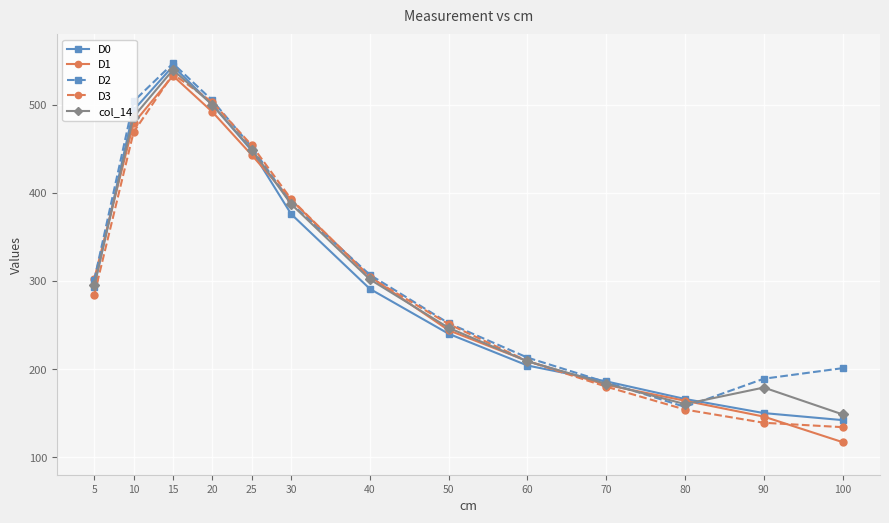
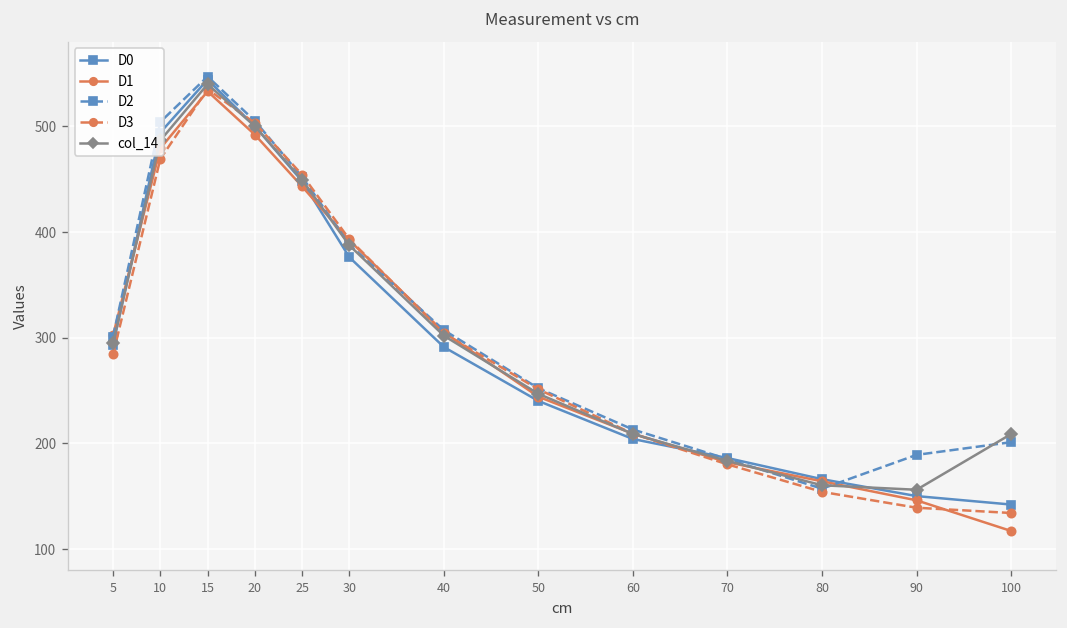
  {
    "col_14": {
      "15": 540,
      "80": 160,
-     "90": 180,
-     "100": 150
+     "90": 160,
+     "100": 210
    }
  }
